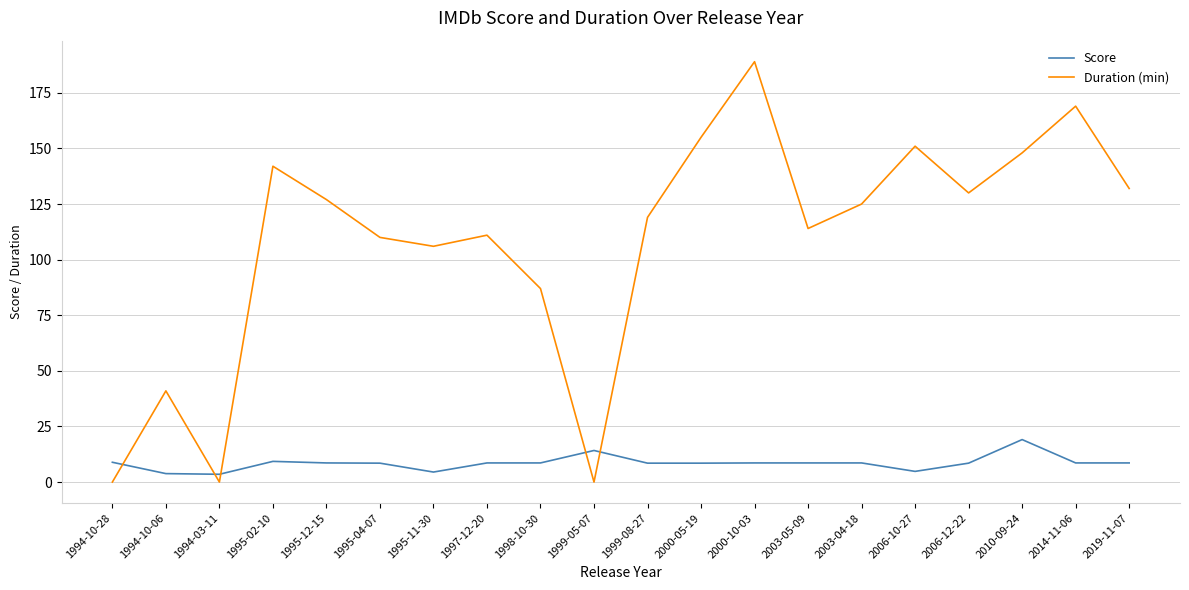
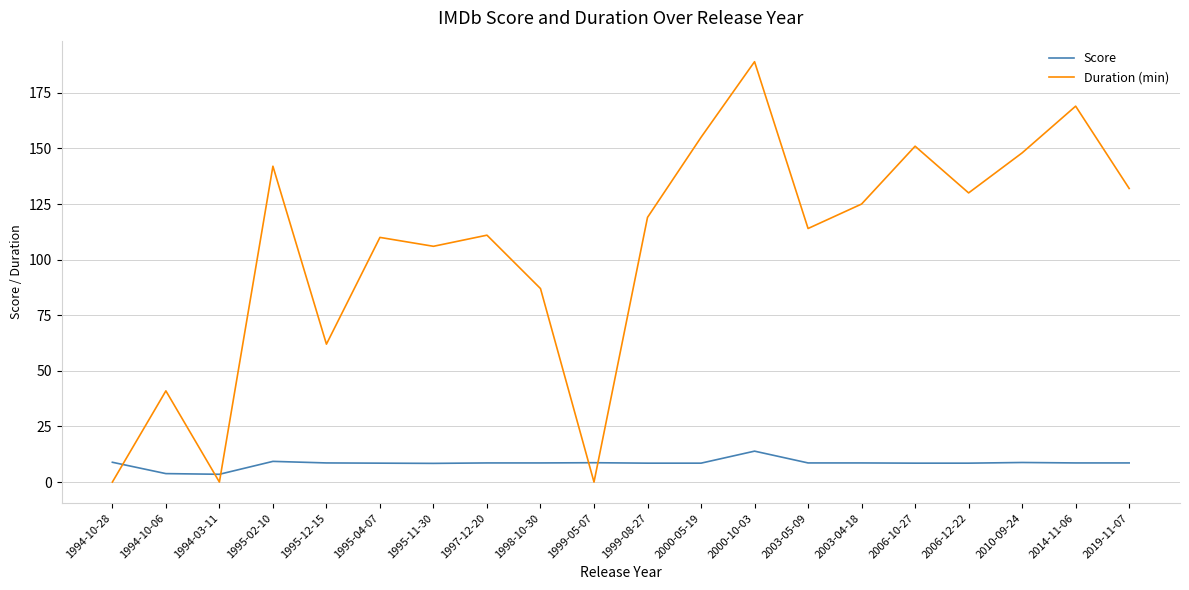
  {
    "Score": {
      "1994-10-28": 9,
      "1994-10-06": 4,
      "1994-03-11": 4,
      "1995-02-10": 9,
      "1995-12-15": 9,
      "1995-04-07": 9,
-     "1995-11-30": 5,
+     "1995-11-30": 8,
      "1997-12-20": 9,
      "1998-10-30": 9,
-     "1999-05-07": 14,
+     "1999-05-07": 9,
      "1999-08-27": 9,
      "2000-05-19": 9,
-     "2000-10-03": 9,
+     "2000-10-03": 14,
      "2003-05-09": 9,
      "2003-04-18": 9,
-     "2006-10-27": 5,
+     "2006-10-27": 9,
      "2006-12-22": 9,
-     "2010-09-24": 19,
+     "2010-09-24": 9,
      "2014-11-06": 9,
      "2019-11-07": 9
    },
    "Duration (min)": {
      "1994-10-28": 0,
      "1994-10-06": 41,
      "1994-03-11": 0,
      "1995-02-10": 142,
-     "1995-12-15": 127,
+     "1995-12-15": 62,
      "1995-04-07": 110,
      "1995-11-30": 106,
      "1997-12-20": 111,
      "1998-10-30": 87,
      "1999-05-07": 0,
      "1999-08-27": 119,
      "2000-05-19": 155,
      "2000-10-03": 189,
      "2003-05-09": 114,
      "2003-04-18": 125,
      "2006-10-27": 151,
      "2006-12-22": 130,
      "2010-09-24": 148,
      "2014-11-06": 169,
      "2019-11-07": 132
    }
  }
